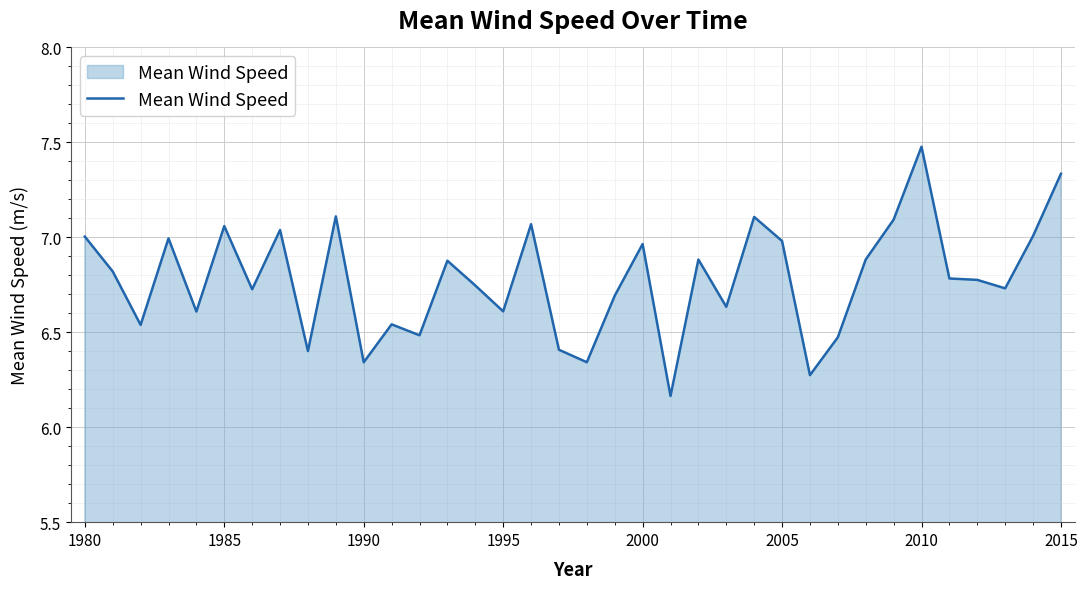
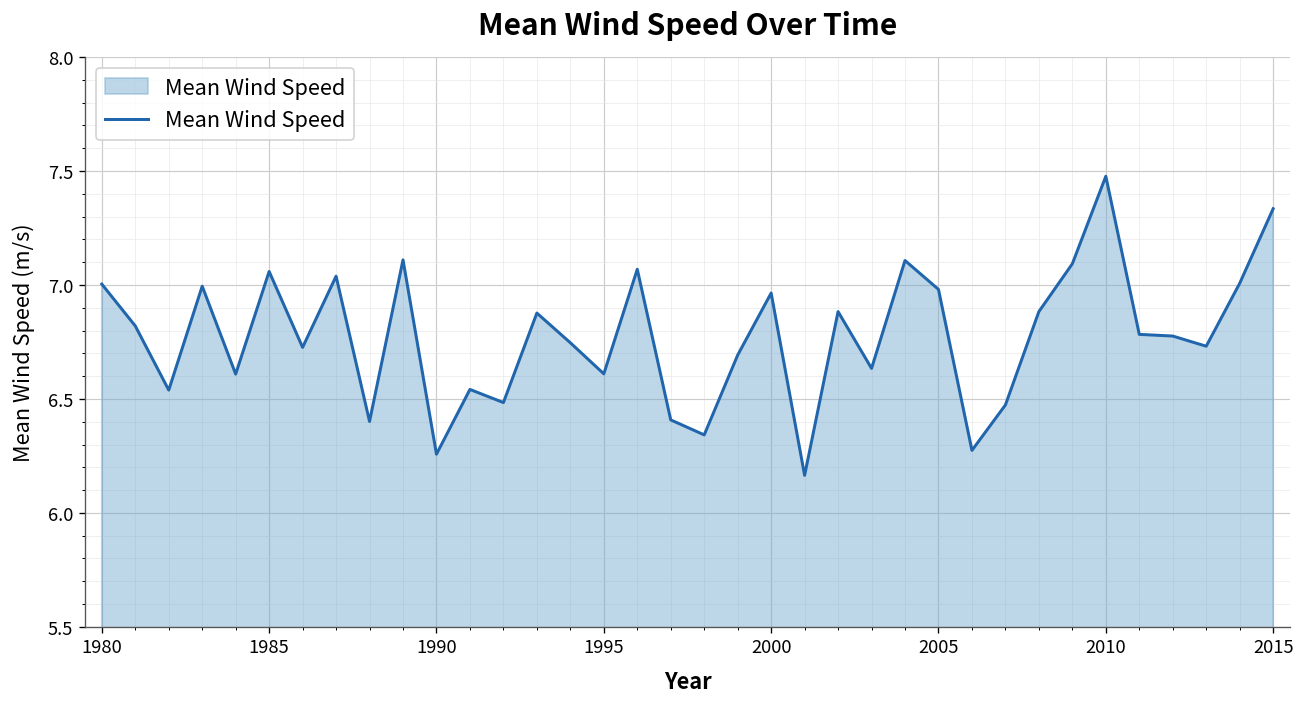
  {
    "1980": 7.00,
    "1985": 7.06,
-   "1990": 6.34,
+   "1990": 6.26,
    "1995": 6.61,
    "2000": 6.96,
    "2005": 6.98,
    "2010": 7.48,
    "2015": 7.33
  }
